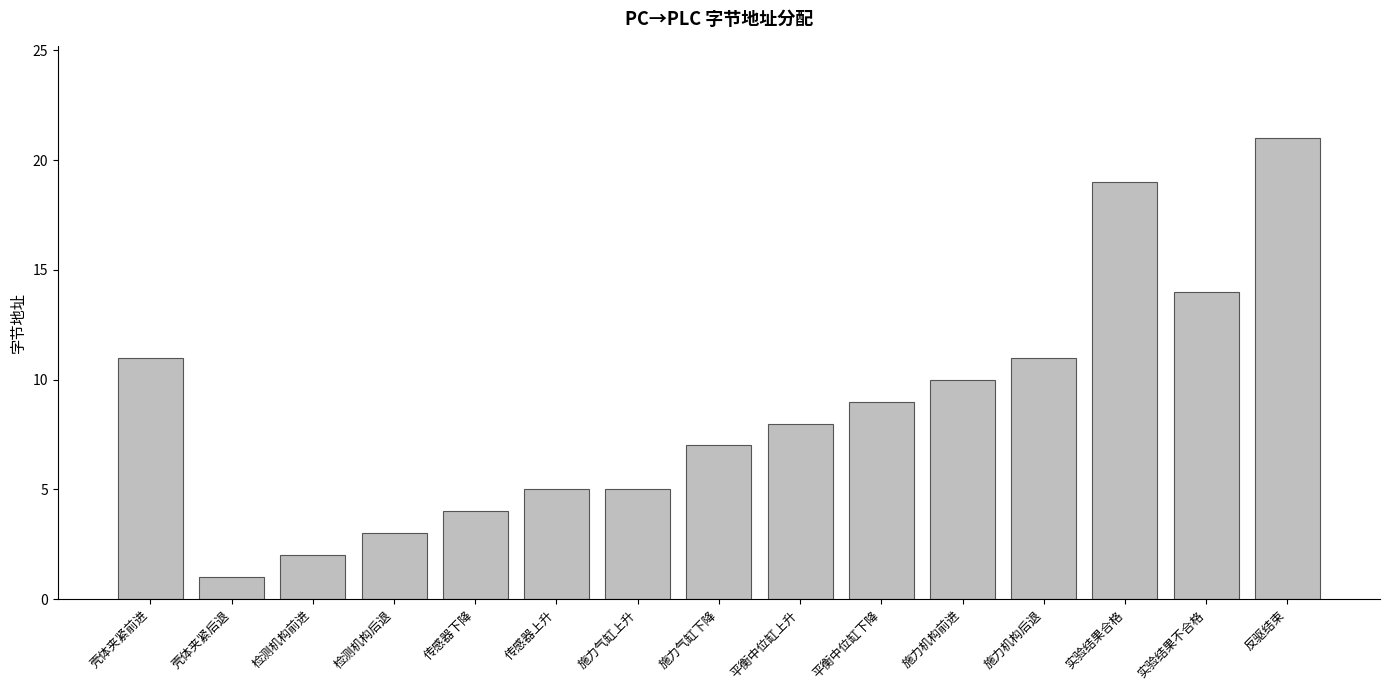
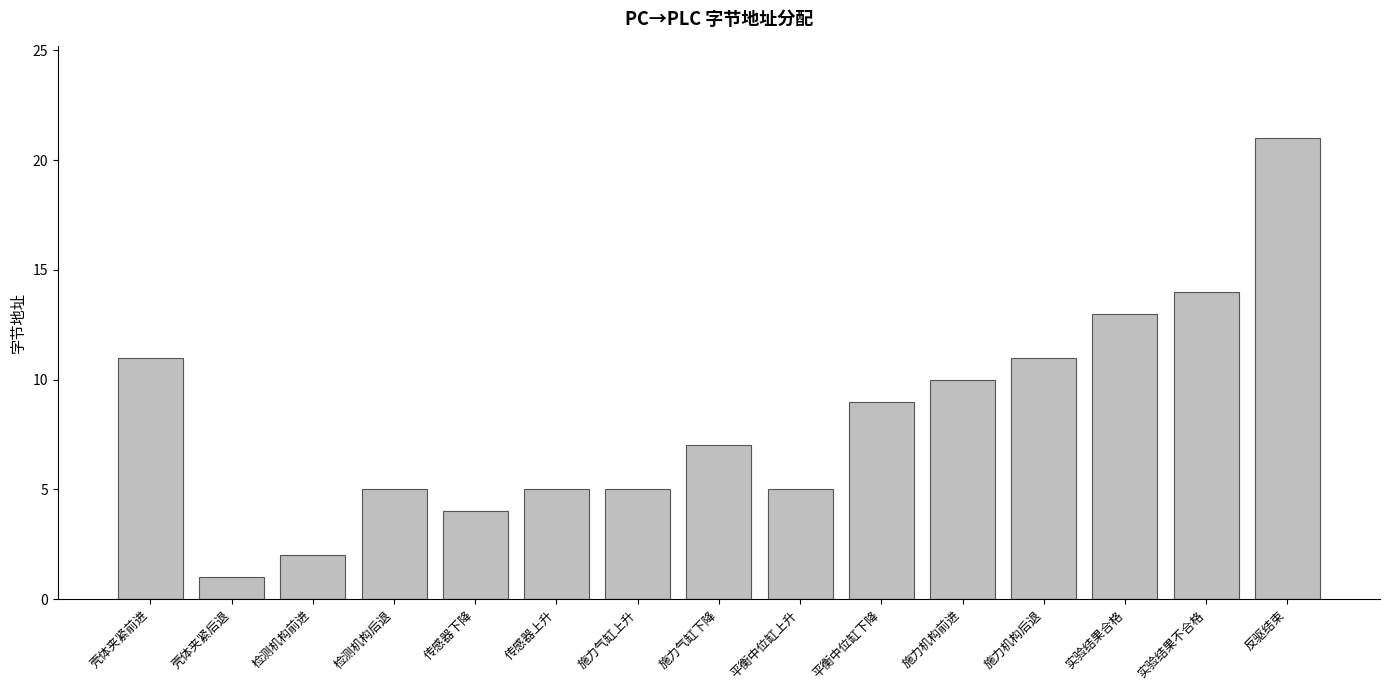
  {
    "壳体夹紧前进": 11,
    "壳体夹紧后退": 1,
    "检测机构前进": 2,
-   "检测机构后退": 3,
+   "检测机构后退": 5,
    "传感器下降": 4,
    "传感器上升": 5,
    "施力气缸上升": 5,
    "施力气缸下降": 7,
-   "平衡中位缸上升": 8,
+   "平衡中位缸上升": 5,
    "平衡中位缸下降": 9,
    "施力机构前进": 10,
    "施力机构后退": 11,
-   "实验结果合格": 19,
+   "实验结果合格": 13,
    "实验结果不合格": 14,
    "反驱结束": 21
  }
